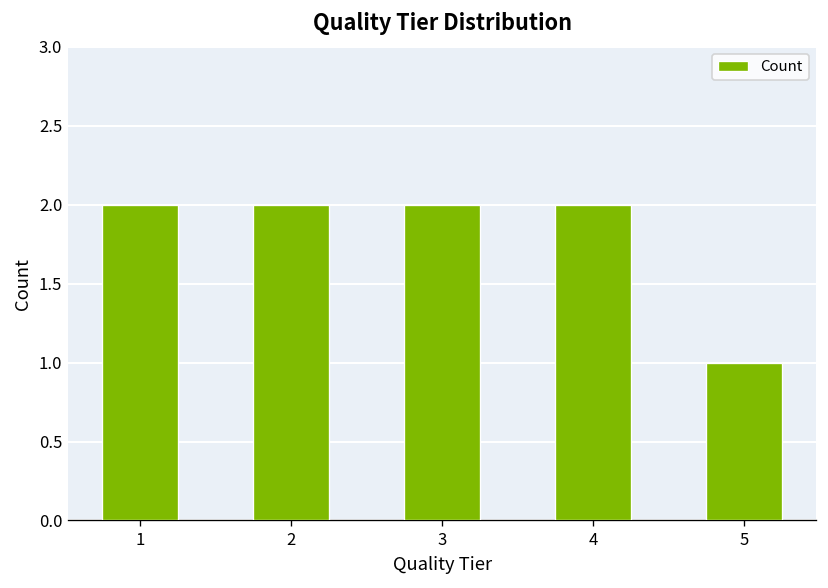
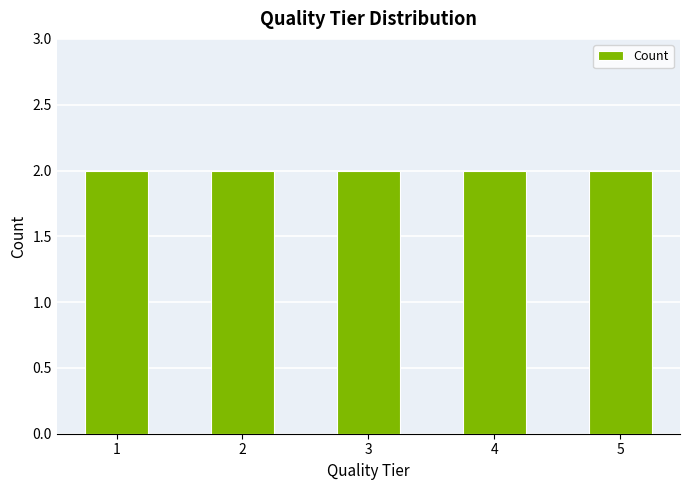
  {
    "1": 2,
    "2": 2,
    "3": 2,
    "4": 2,
-   "5": 1
+   "5": 2
  }
